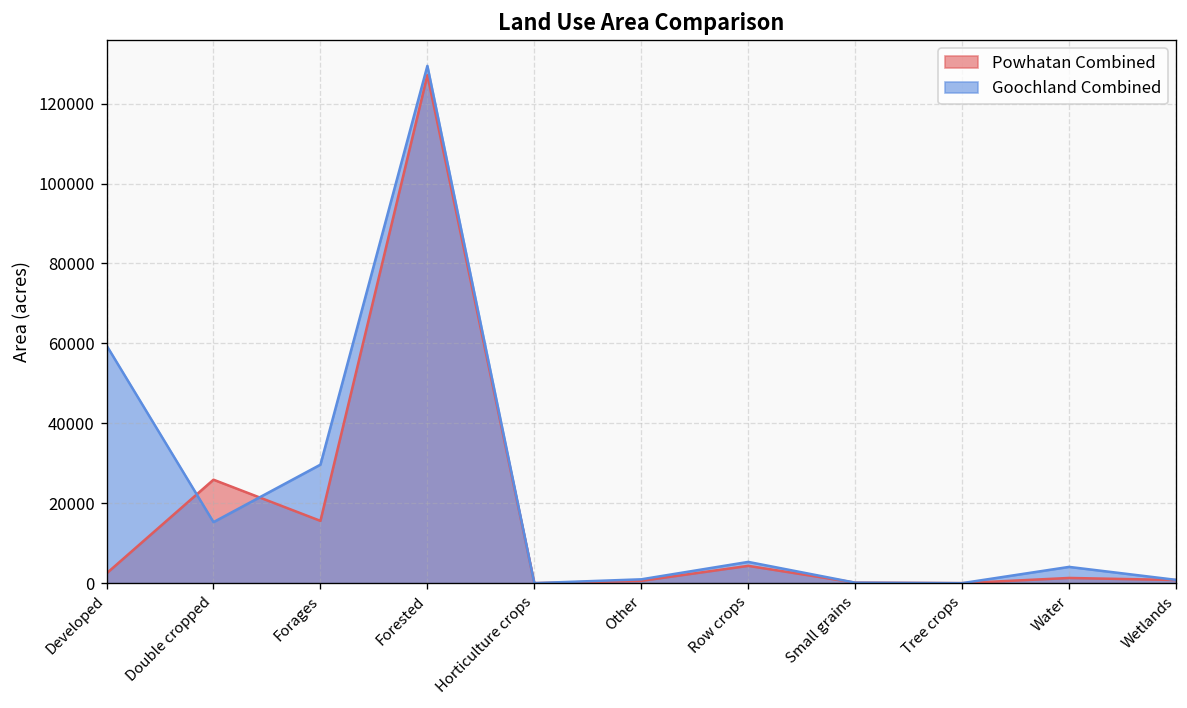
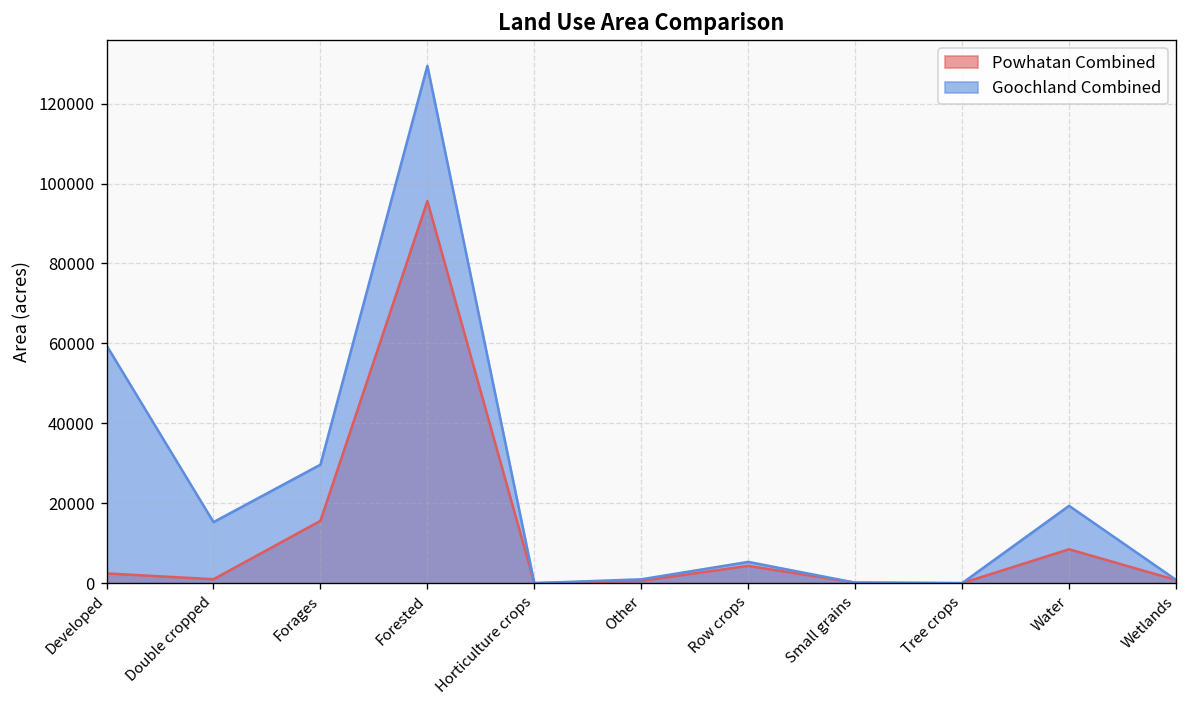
  {
    "Powhatan Combined": {
      "Developed": 2000,
-     "Double cropped": 26000,
+     "Double cropped": 1000,
      "Forages": 16000,
-     "Forested": 127000,
+     "Forested": 96000,
      "Row crops": 4000,
-     "Water": 1000
+     "Water": 8000
    },
    "Goochland Combined": {
      "Developed": 59000,
      "Double cropped": 15000,
      "Forages": 30000,
      "Forested": 129000,
      "Row crops": 5000,
-     "Water": 4000
+     "Water": 19000
    }
  }
